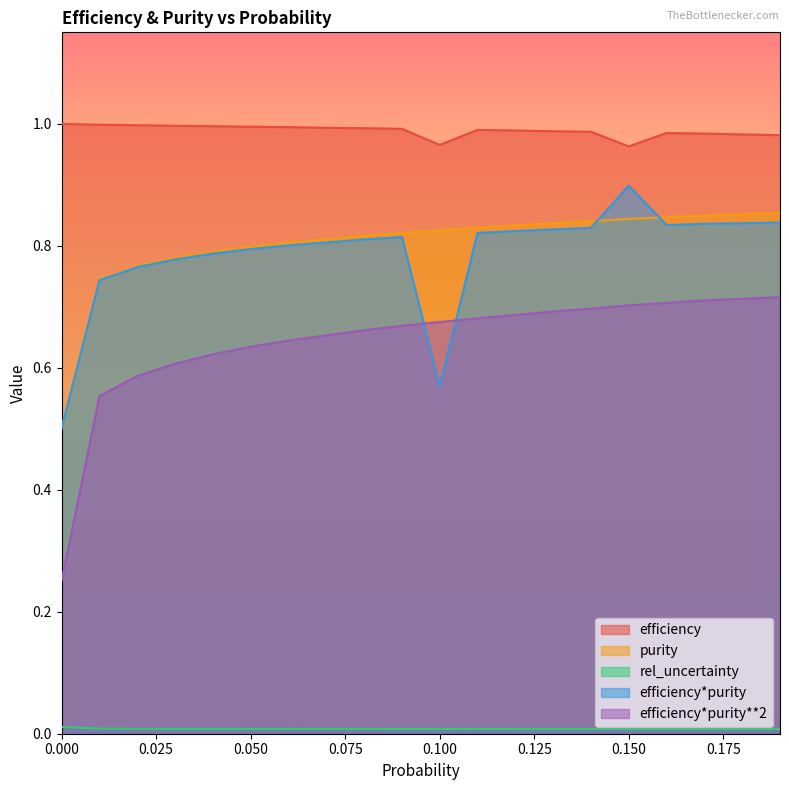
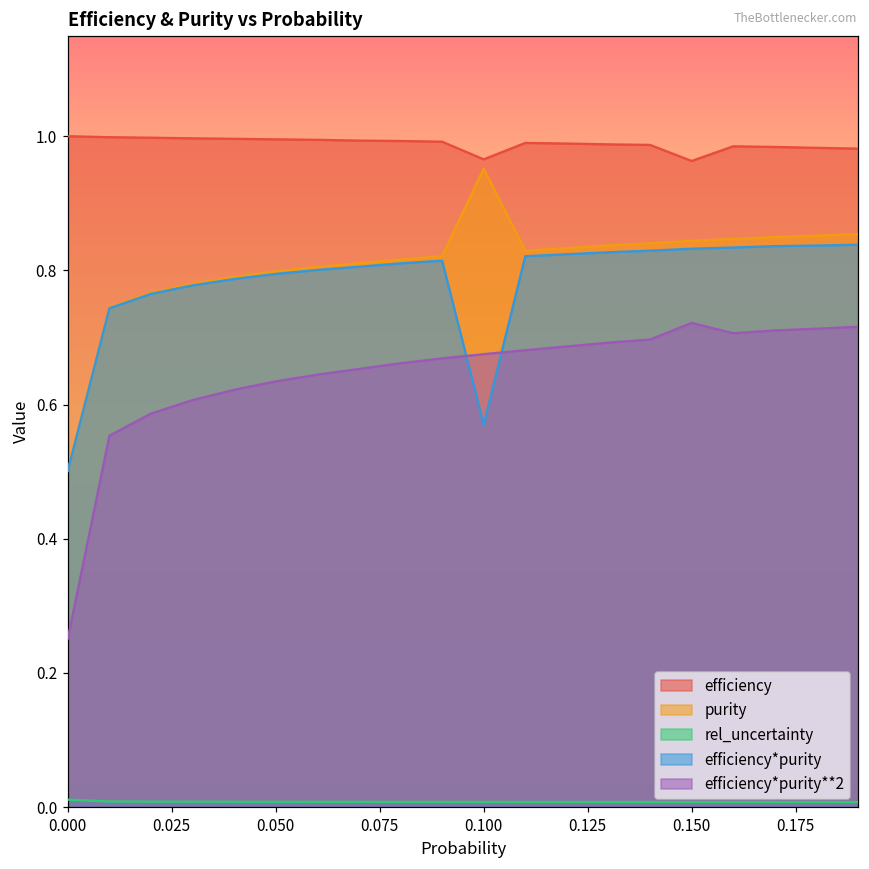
  {
    "efficiency": {
      "0.000": 1.00,
      "0.050": 1.00,
      "0.100": 0.97,
      "0.150": 0.96
    },
    "purity": {
-     "0.100": 0.83,
+     "0.100": 0.95,
      "0.150": 0.84
    },
    "rel_uncertainty": {
      "0.000": 0.01,
      "0.050": 0.01,
      "0.100": 0.01,
      "0.150": 0.01
    },
    "efficiency*purity": {
      "0.100": 0.57,
-     "0.150": 0.90
+     "0.150": 0.83
    },
    "efficiency*purity**2": {
      "0.000": 0.25,
      "0.050": 0.63,
      "0.100": 0.68,
-     "0.150": 0.70
+     "0.150": 0.72
    }
  }
